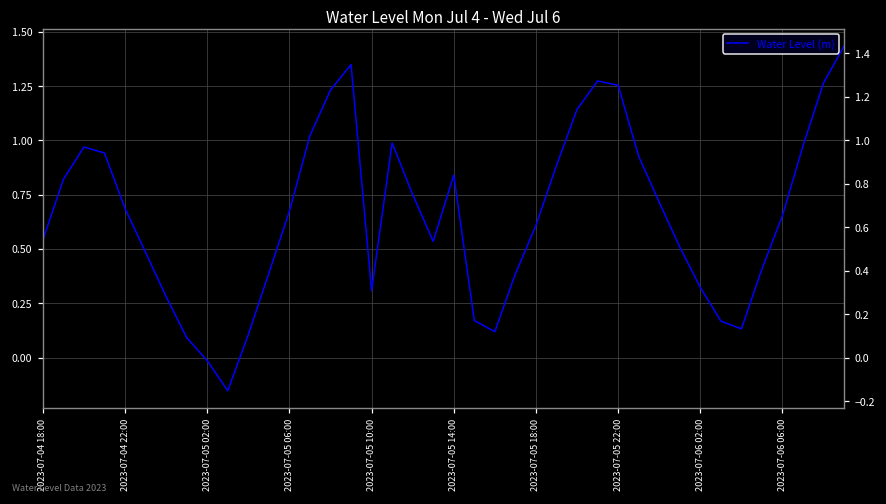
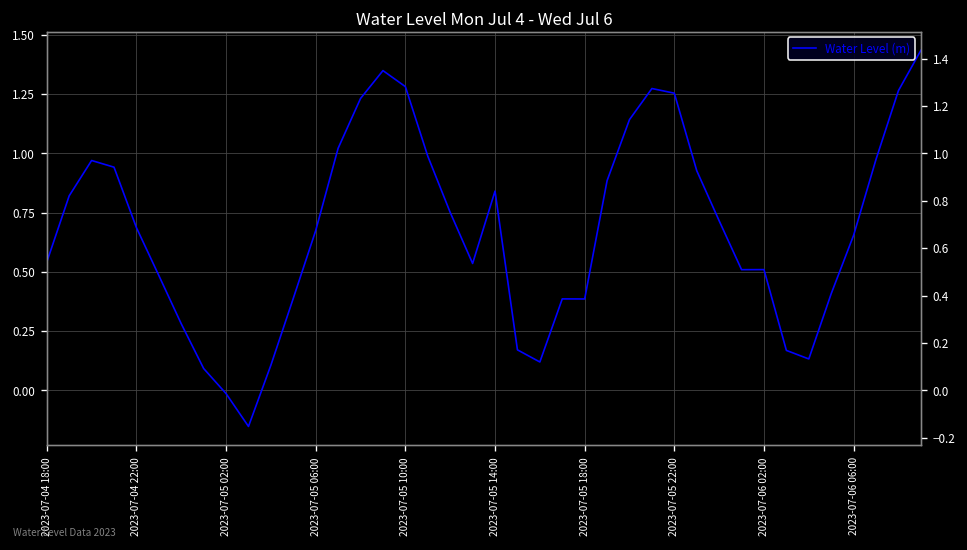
  {
    "2023-07-04 18:00": 0.54,
    "2023-07-04 22:00": 0.69,
    "2023-07-05 02:00": -0.01,
    "2023-07-05 06:00": 0.67,
-   "2023-07-05 10:00": 0.31,
+   "2023-07-05 10:00": 1.28,
    "2023-07-05 14:00": 0.84,
-   "2023-07-05 18:00": 0.61,
+   "2023-07-05 18:00": 0.39,
    "2023-07-05 22:00": 1.25,
-   "2023-07-06 02:00": 0.32,
+   "2023-07-06 02:00": 0.51,
    "2023-07-06 06:00": 0.65
  }
